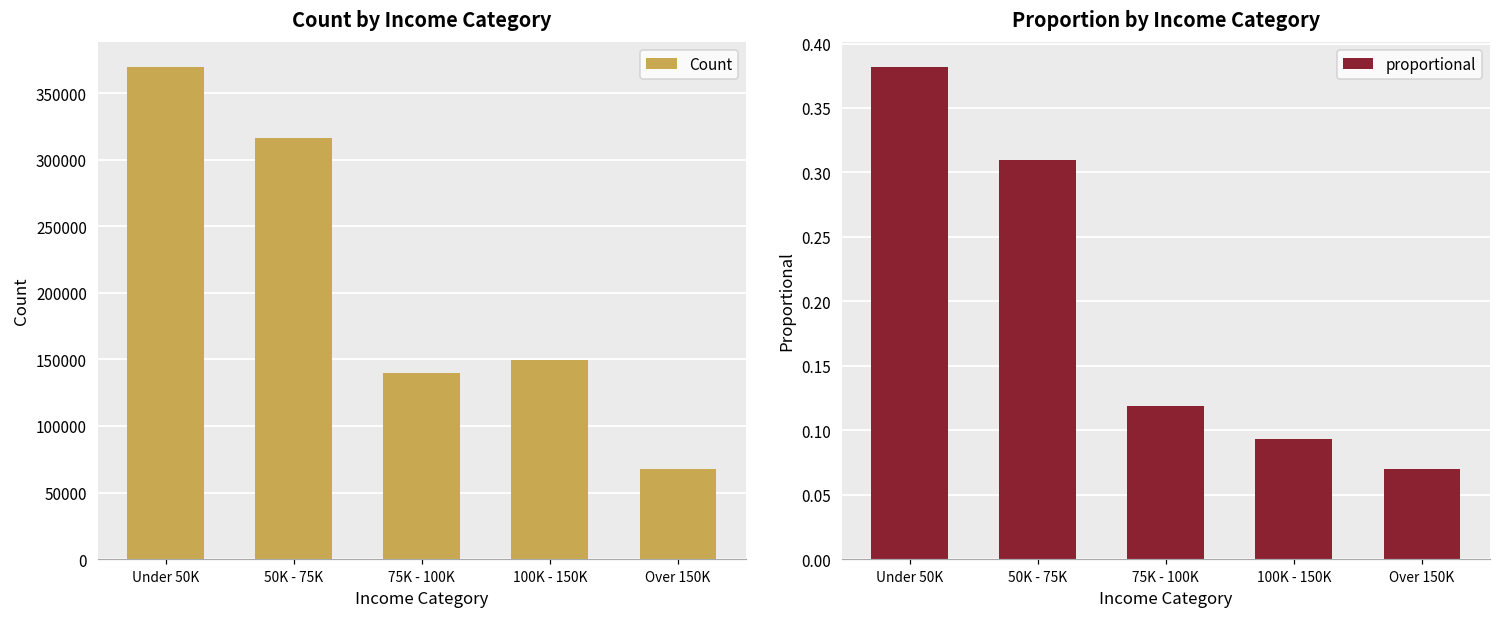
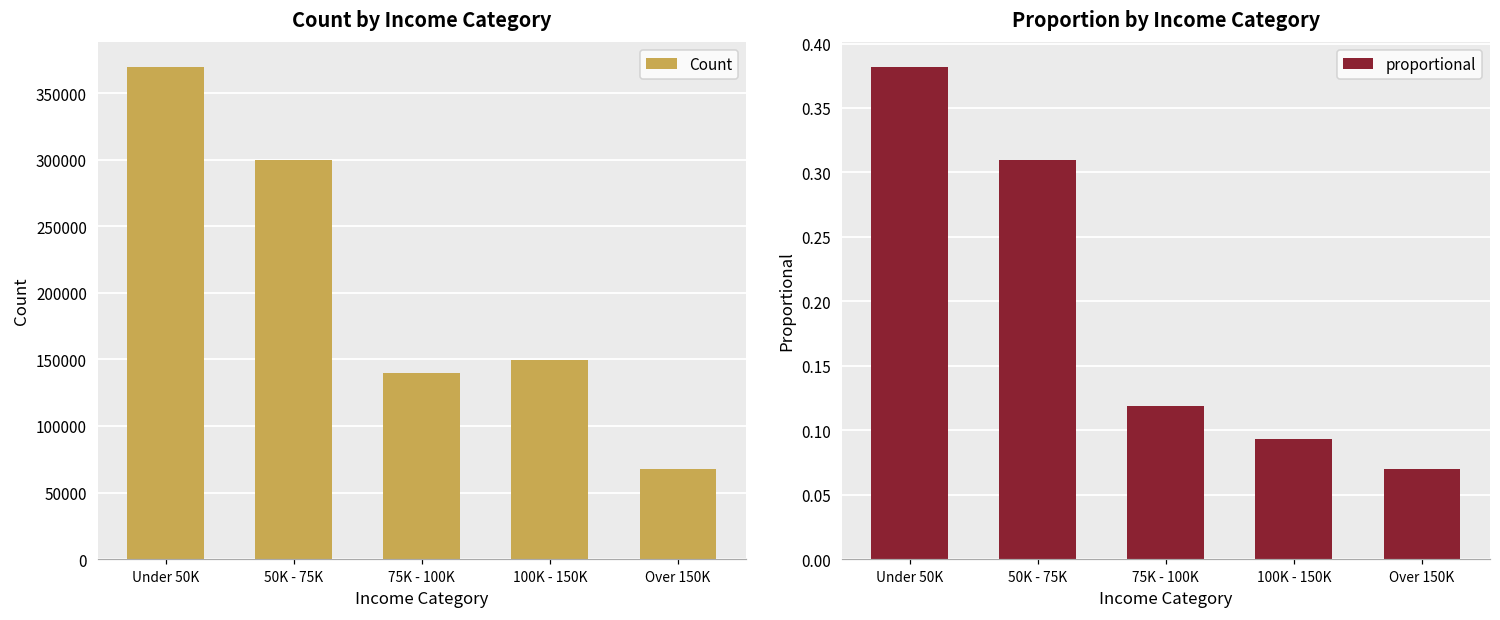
  {
    "Count by Income Category": {
      "Under 50K": 370000,
-     "50K - 75K": 317000,
+     "50K - 75K": 300000,
      "75K - 100K": 140000,
      "100K - 150K": 149000,
      "Over 150K": 68000
    },
    "Proportion by Income Category": {
      "Under 50K": 0.382,
      "50K - 75K": 0.310,
      "75K - 100K": 0.119,
      "100K - 150K": 0.093,
      "Over 150K": 0.070
    }
  }
